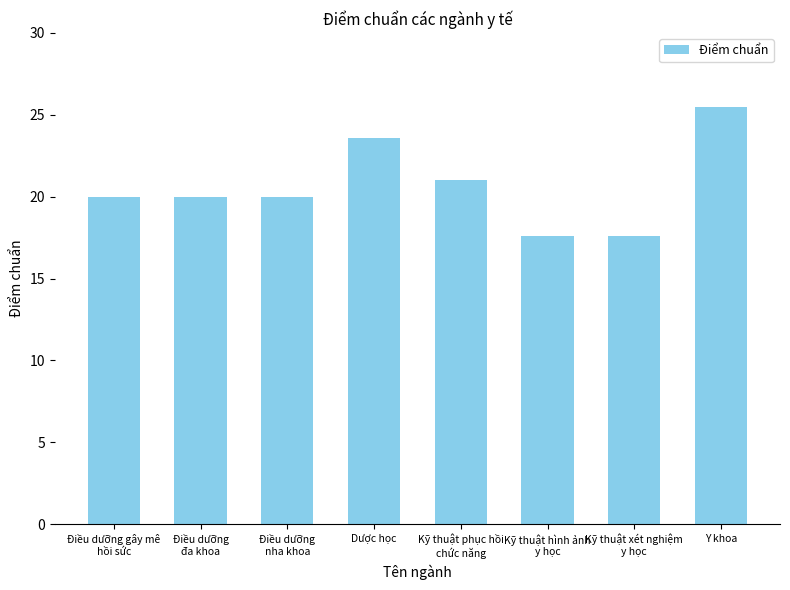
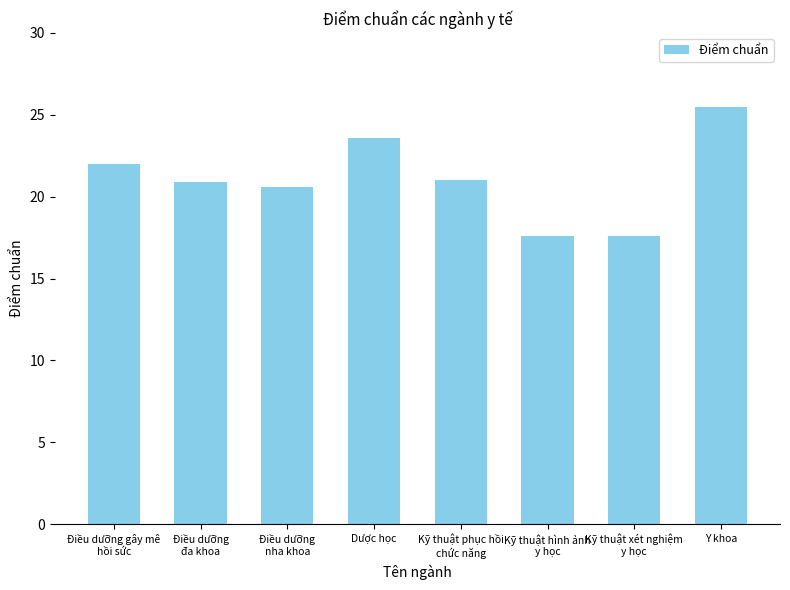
  {
-   "Điều dưỡng gây mê hồi sức": 20,
-   "Điều dưỡng đa khoa": 20.0,
-   "Điều dưỡng nha khoa": 20.0,
+   "Điều dưỡng gây mê hồi sức": 22,
+   "Điều dưỡng đa khoa": 20.9,
+   "Điều dưỡng nha khoa": 20.6,
    "Dược học": 23.6,
    "Kỹ thuật phục hồi chức năng": 21.0,
    "Kỹ thuật hình ảnh y học": 17.6,
    "Kỹ thuật xét nghiệm y học": 17.6,
    "Y khoa": 25.5
  }
